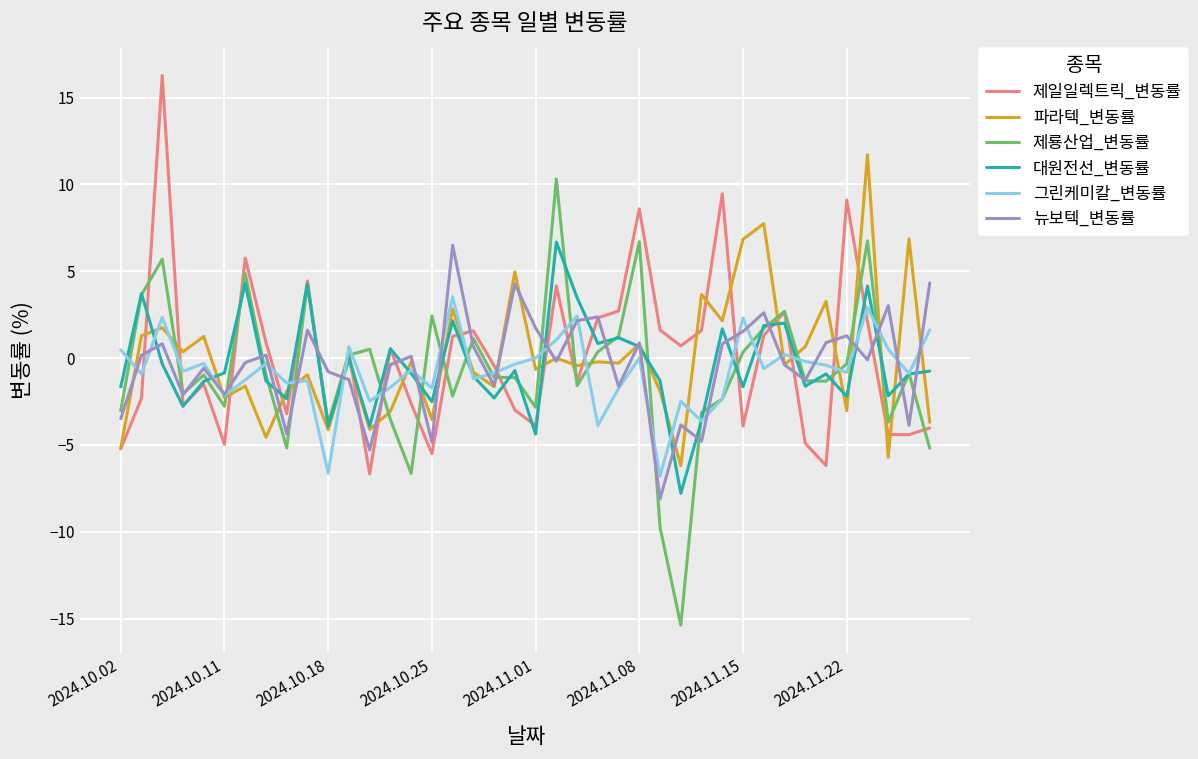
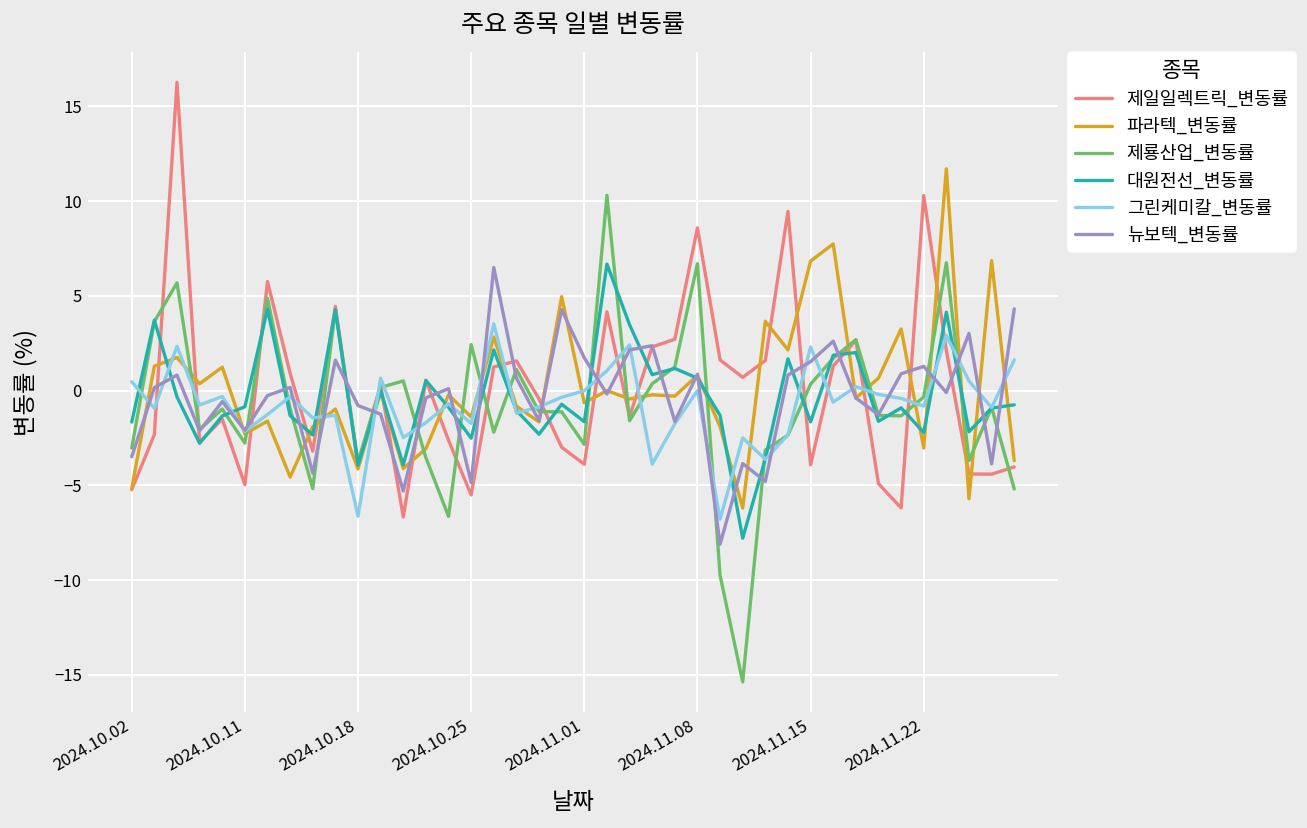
  {
    "제일일렉트릭_변동률": {
      "2024.10.11": -5.0,
      "2024.10.25": -5.5,
      "2024.11.01": -3.9,
      "2024.11.08": 8.6,
      "2024.11.15": -3.9,
-     "2024.11.22": 9.1
+     "2024.11.22": 10.3
    },
    "파라텍_변동률": {
      "2024.10.18": -4.1,
-     "2024.10.25": -3.5,
+     "2024.10.25": -1.4,
      "2024.11.01": -0.7,
      "2024.11.15": 6.8,
      "2024.11.22": -3.0
    },
    "제룡산업_변동률": {
      "2024.10.02": -3.0,
      "2024.10.11": -2.8,
      "2024.10.25": 2.4,
      "2024.11.01": -2.8,
      "2024.11.08": 6.7,
      "2024.11.15": 0.3,
      "2024.11.22": -0.3
    },
    "대원전선_변동률": {
      "2024.10.02": -1.7,
      "2024.10.11": -0.9,
      "2024.10.25": -2.5,
-     "2024.11.01": -4.4,
+     "2024.11.01": -1.6,
      "2024.11.15": -1.7,
      "2024.11.22": -2.2
    },
    "그린케미칼_변동률": {
      "2024.10.02": 0.5,
      "2024.10.18": -6.6,
      "2024.10.25": -1.7,
      "2024.11.01": 0.0,
      "2024.11.08": 0.0,
      "2024.11.15": 2.3,
      "2024.11.22": -0.8
    },
    "뉴보텍_변동률": {
      "2024.10.02": -3.5,
      "2024.10.18": -0.8,
      "2024.10.25": -4.9,
      "2024.11.01": 1.7,
      "2024.11.15": 1.5,
      "2024.11.22": 1.3
    }
  }
